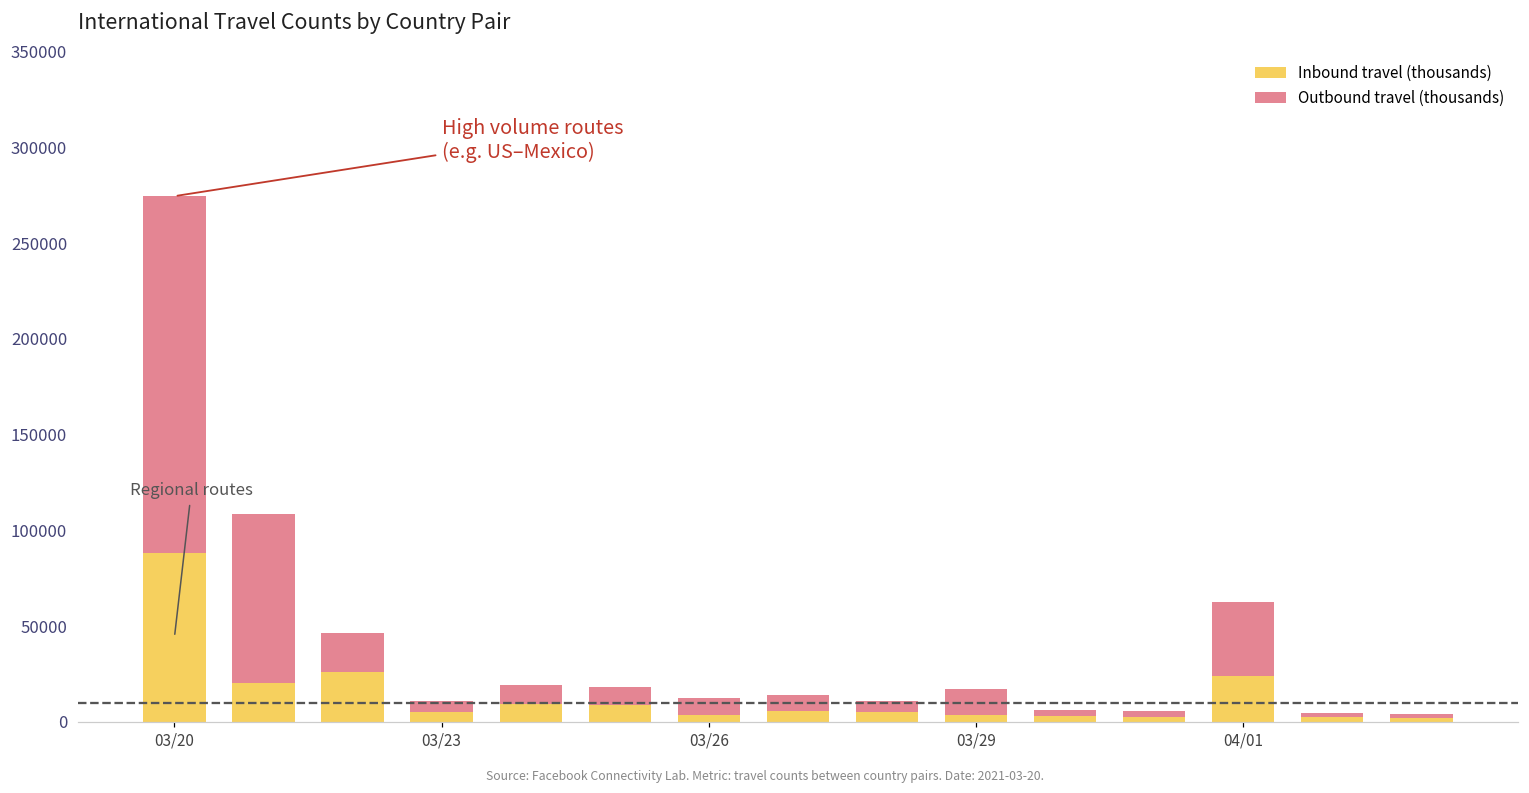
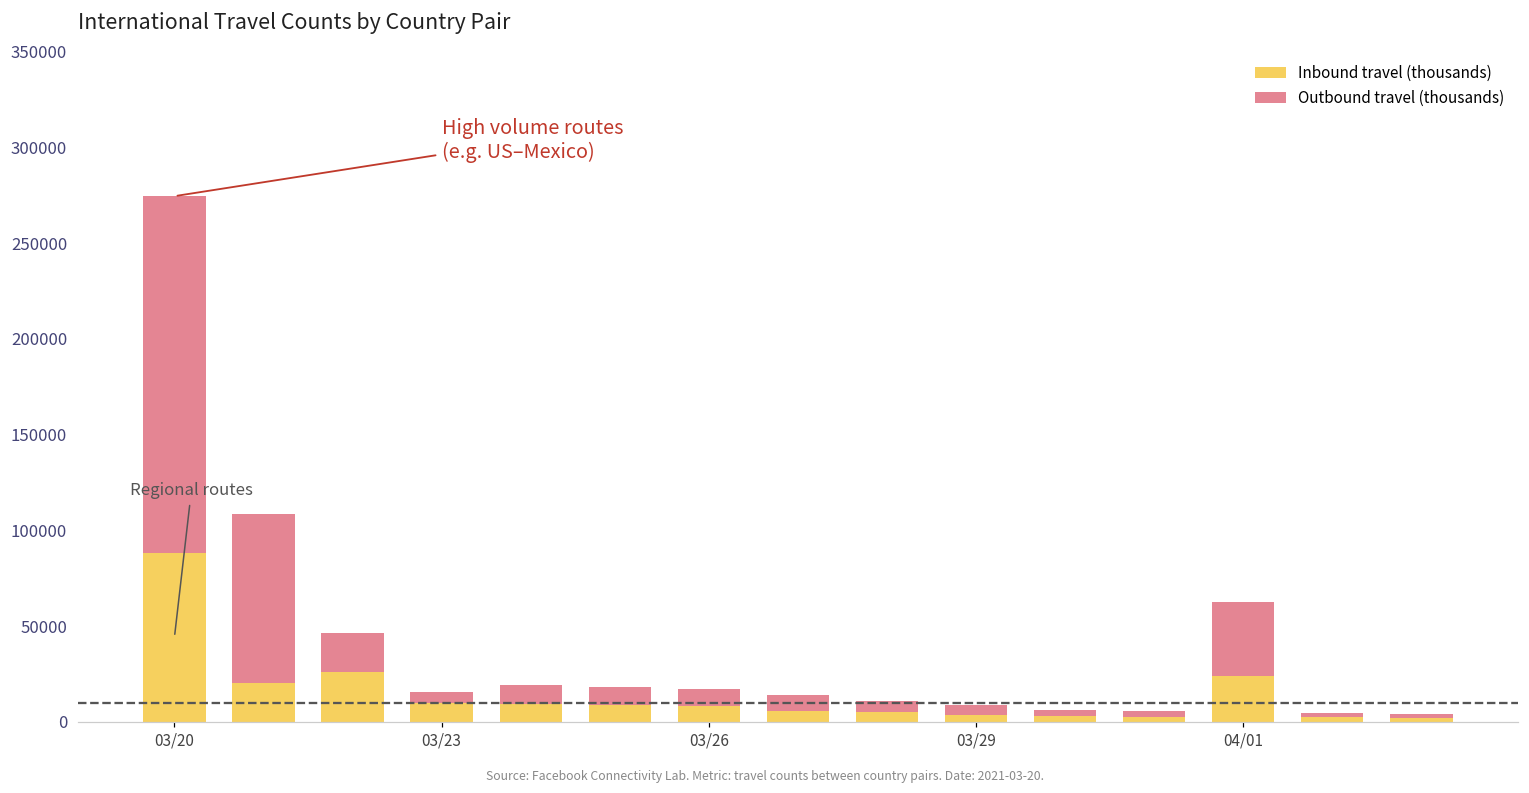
  {
    "Inbound travel (thousands)": {
      "03/20": 88000,
-     "03/23": 5000,
-     "03/26": 4000,
+     "03/23": 10000,
+     "03/26": 8000,
      "03/29": 3000,
      "04/01": 24000
    },
    "Outbound travel (thousands)": {
      "03/20": 186000,
      "03/23": 6000,
      "03/26": 9000,
-     "03/29": 14000,
+     "03/29": 5000,
      "04/01": 39000
    }
  }
